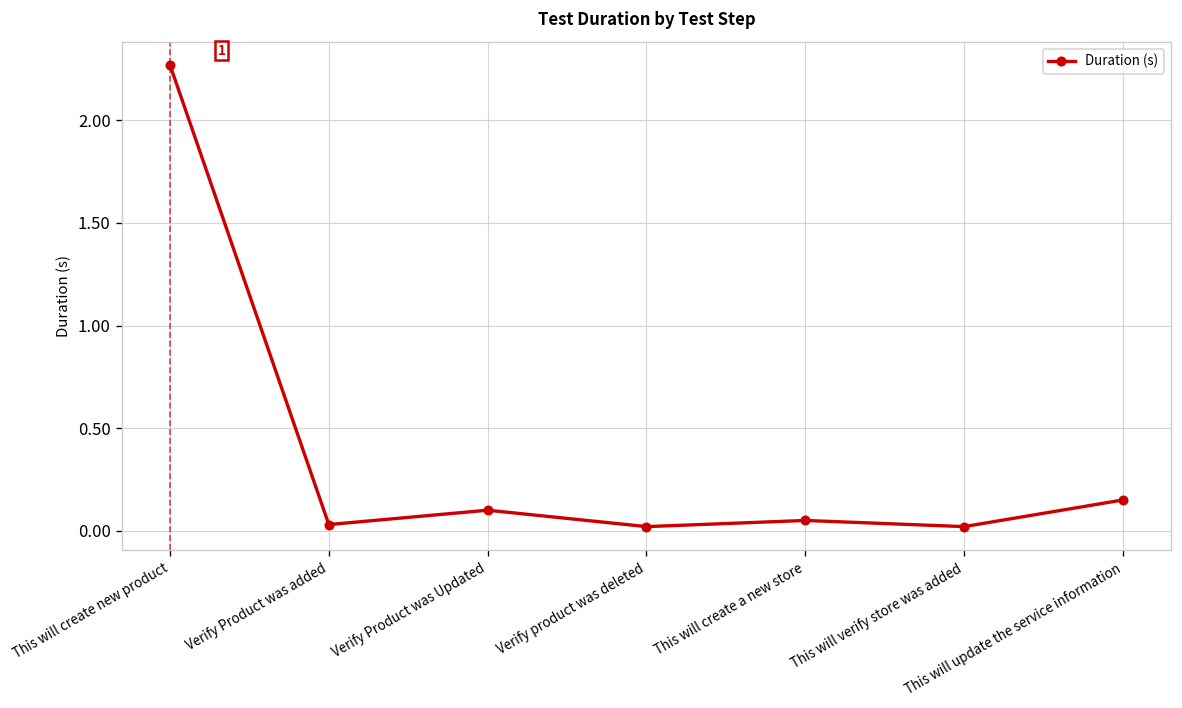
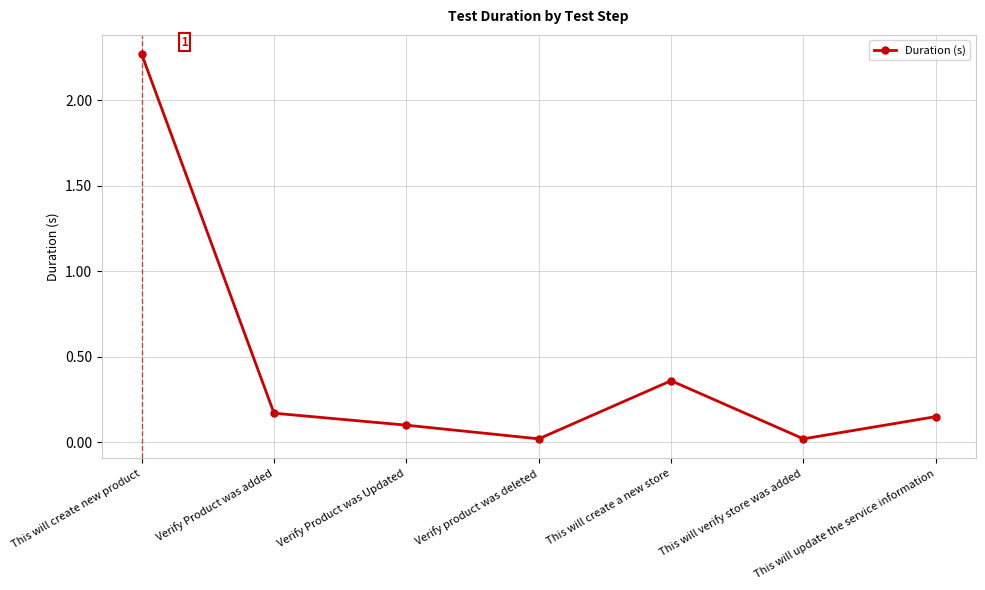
  {
    "This will create new product": 2.27,
-   "Verify Product was added": 0.03,
+   "Verify Product was added": 0.17,
    "Verify Product was Updated": 0.10,
    "Verify product was deleted": 0.02,
-   "This will create a new store": 0.05,
+   "This will create a new store": 0.36,
    "This will verify store was added": 0.02,
    "This will update the service information": 0.15
  }
